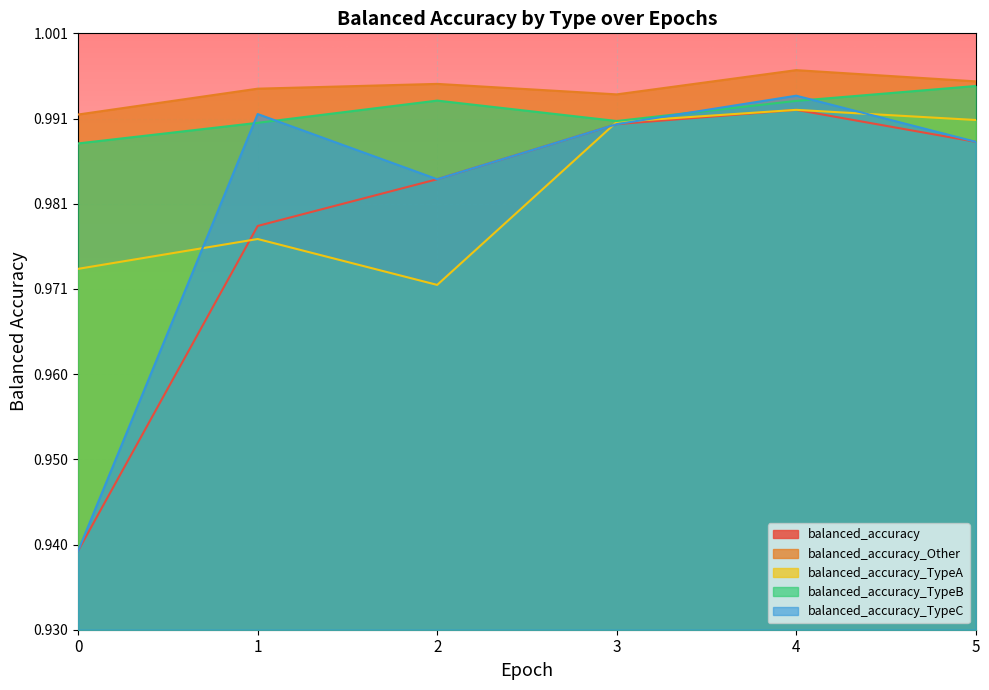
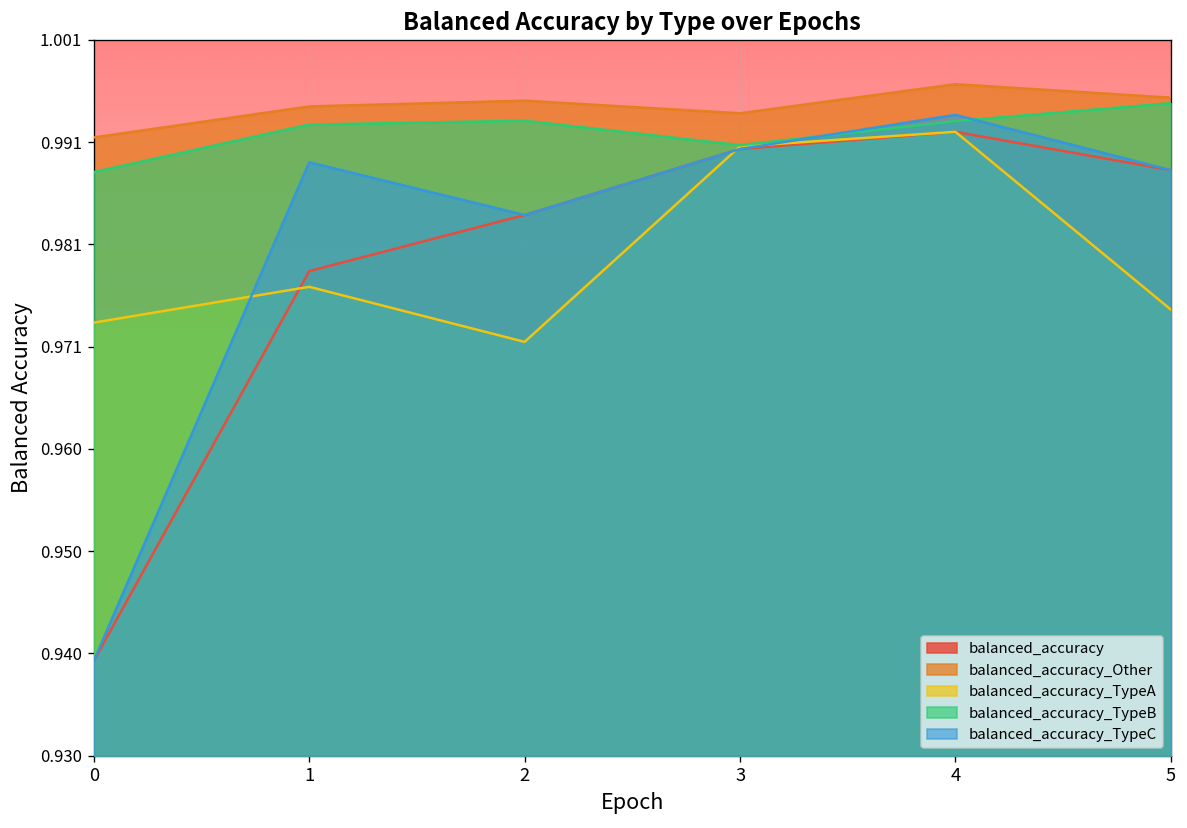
  {
    "balanced_accuracy_TypeA": {
      "0": 0.973,
      "1": 0.977,
      "2": 0.971,
-     "5": 0.991
+     "5": 0.974
    },
    "balanced_accuracy_TypeB": {
      "0": 0.988,
-     "1": 0.990,
+     "1": 0.993,
      "2": 0.993,
      "4": 0.993,
      "5": 0.995
    },
    "balanced_accuracy_TypeC": {
-     "1": 0.991,
+     "1": 0.989,
      "4": 0.994
    }
  }
